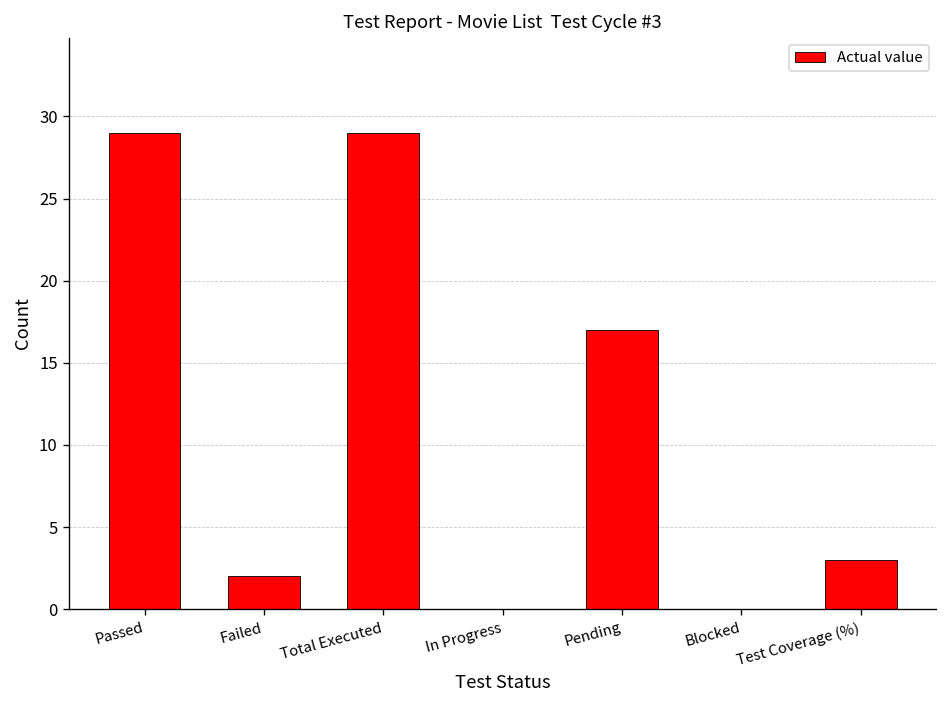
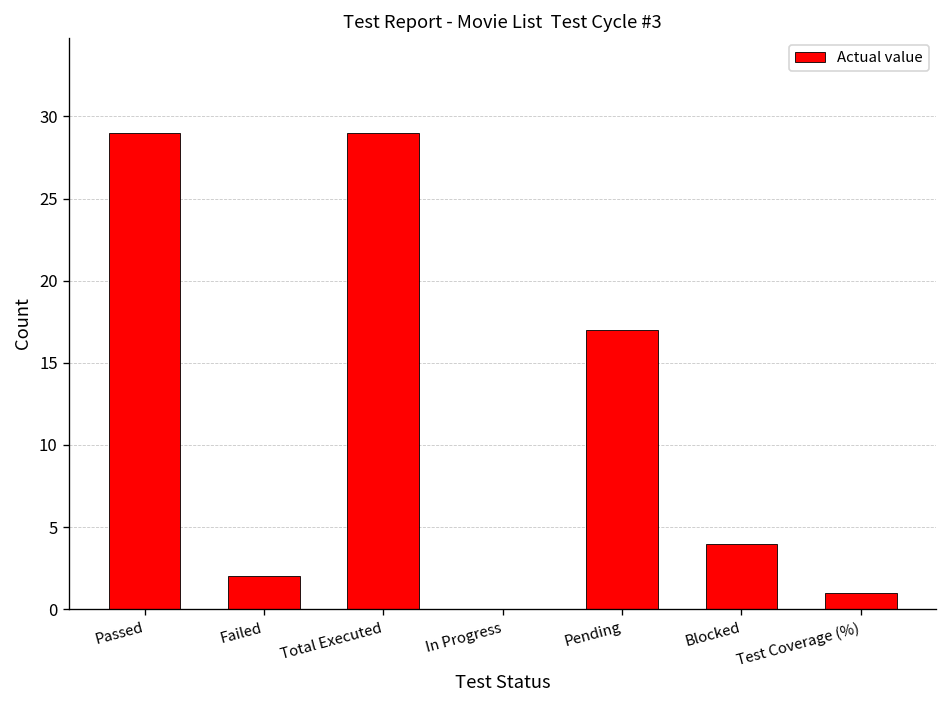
  {
    "Passed": 29,
    "Failed": 2,
    "Total Executed": 29,
    "In Progress": 0,
    "Pending": 17,
-   "Blocked": 0,
-   "Test Coverage (%)": 3
+   "Blocked": 4,
+   "Test Coverage (%)": 1
  }
